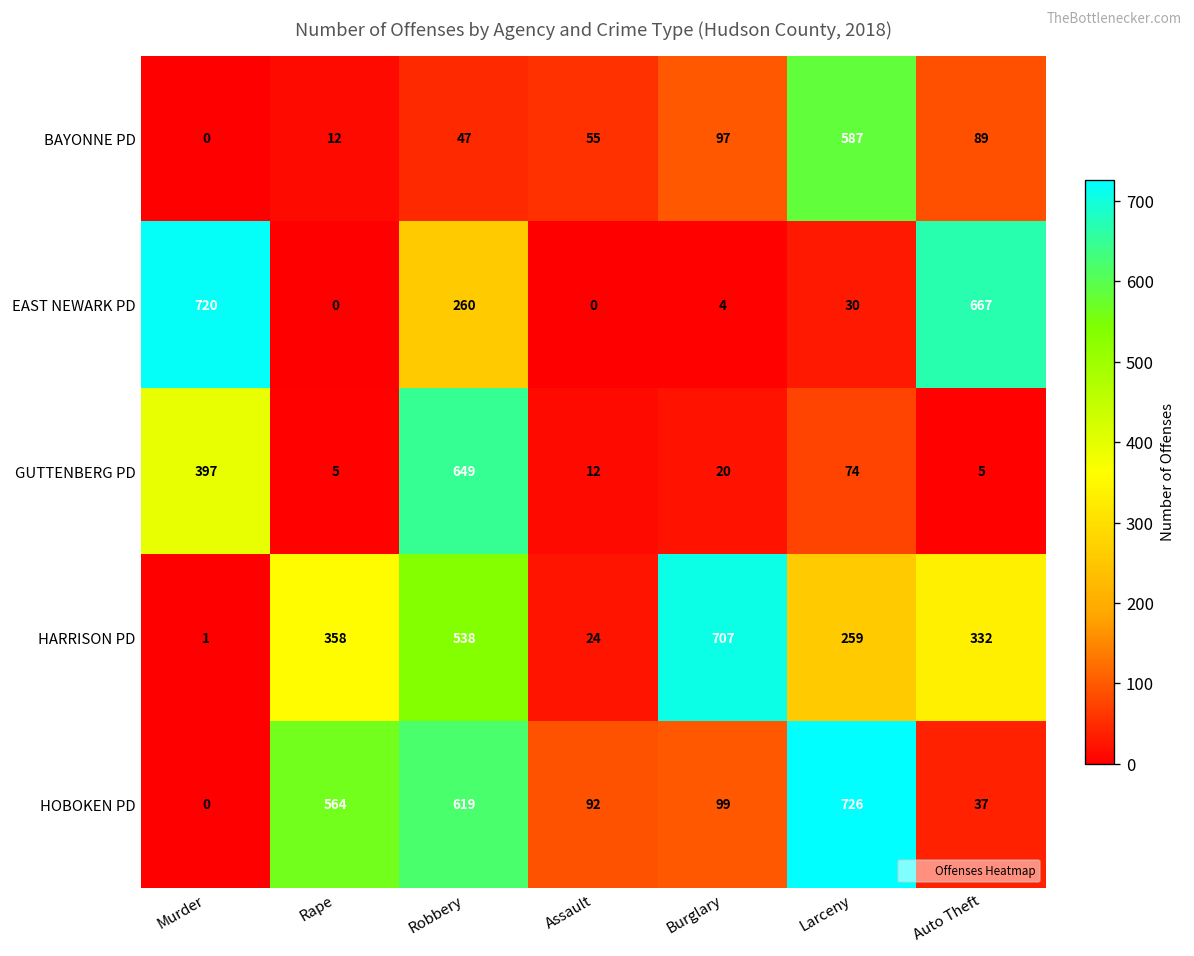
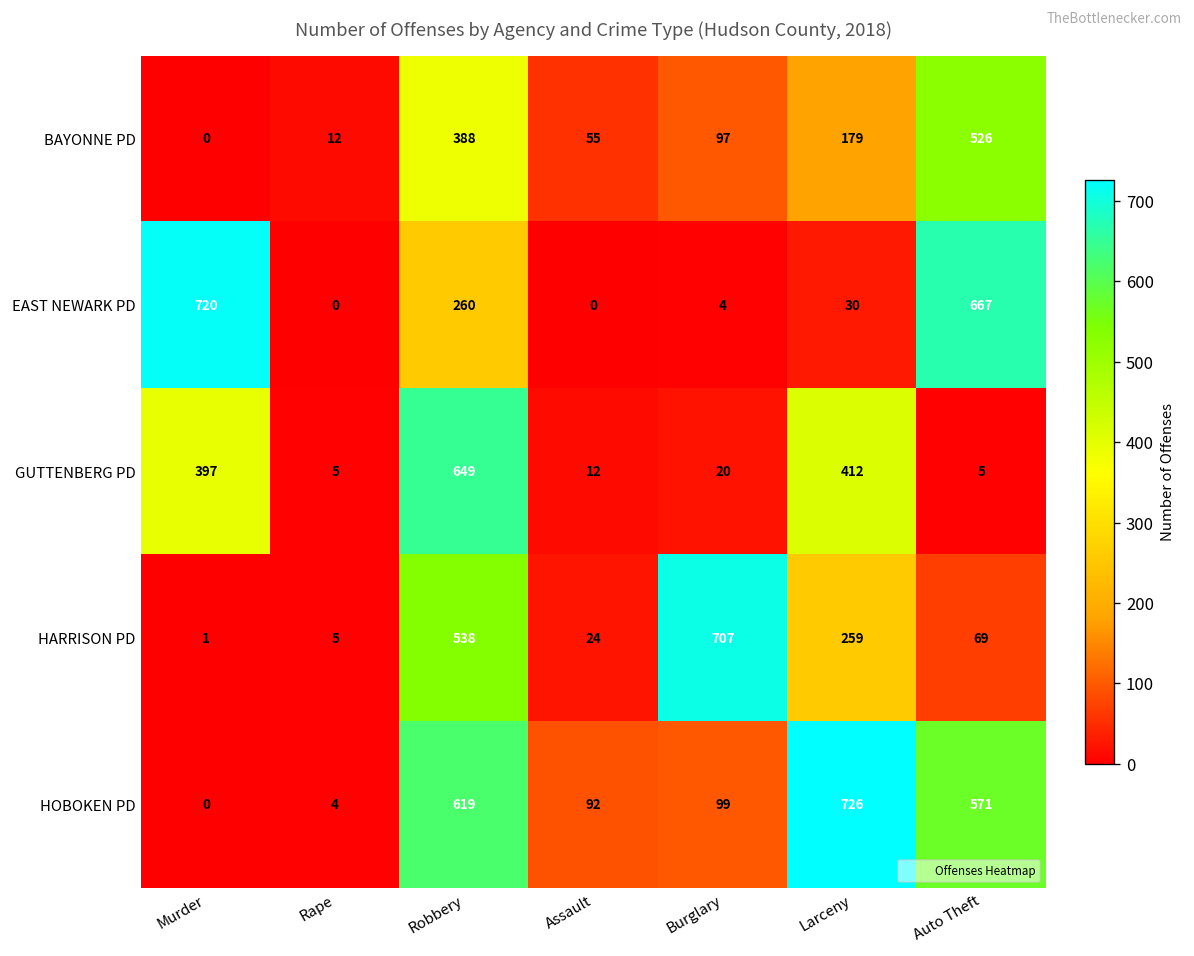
  {
    "BAYONNE PD": {
      "Murder": 0,
      "Rape": 12,
-     "Robbery": 47,
+     "Robbery": 388,
      "Assault": 55,
      "Burglary": 97,
-     "Larceny": 587,
-     "Auto Theft": 89
+     "Larceny": 179,
+     "Auto Theft": 526
    },
    "EAST NEWARK PD": {
      "Murder": 720,
      "Rape": 0,
      "Robbery": 260,
      "Assault": 0,
      "Burglary": 4,
      "Larceny": 30,
      "Auto Theft": 667
    },
    "GUTTENBERG PD": {
      "Murder": 397,
      "Rape": 5,
      "Robbery": 649,
      "Assault": 12,
      "Burglary": 20,
-     "Larceny": 74,
+     "Larceny": 412,
      "Auto Theft": 5
    },
    "HARRISON PD": {
      "Murder": 1,
-     "Rape": 358,
+     "Rape": 5,
      "Robbery": 538,
      "Assault": 24,
      "Burglary": 707,
      "Larceny": 259,
-     "Auto Theft": 332
+     "Auto Theft": 69
    },
    "HOBOKEN PD": {
      "Murder": 0,
-     "Rape": 564,
+     "Rape": 4,
      "Robbery": 619,
      "Assault": 92,
      "Burglary": 99,
      "Larceny": 726,
-     "Auto Theft": 37
+     "Auto Theft": 571
    }
  }
